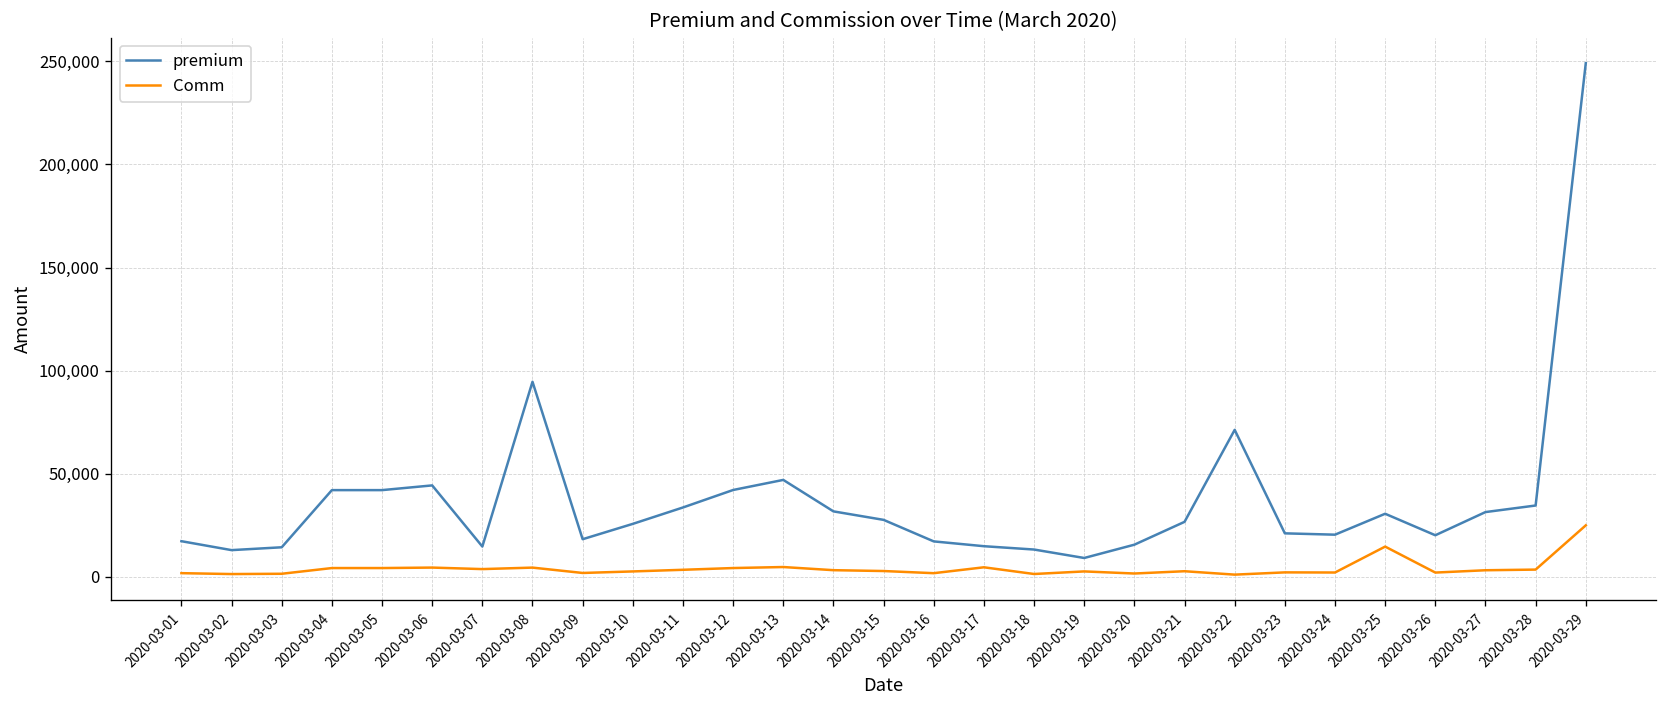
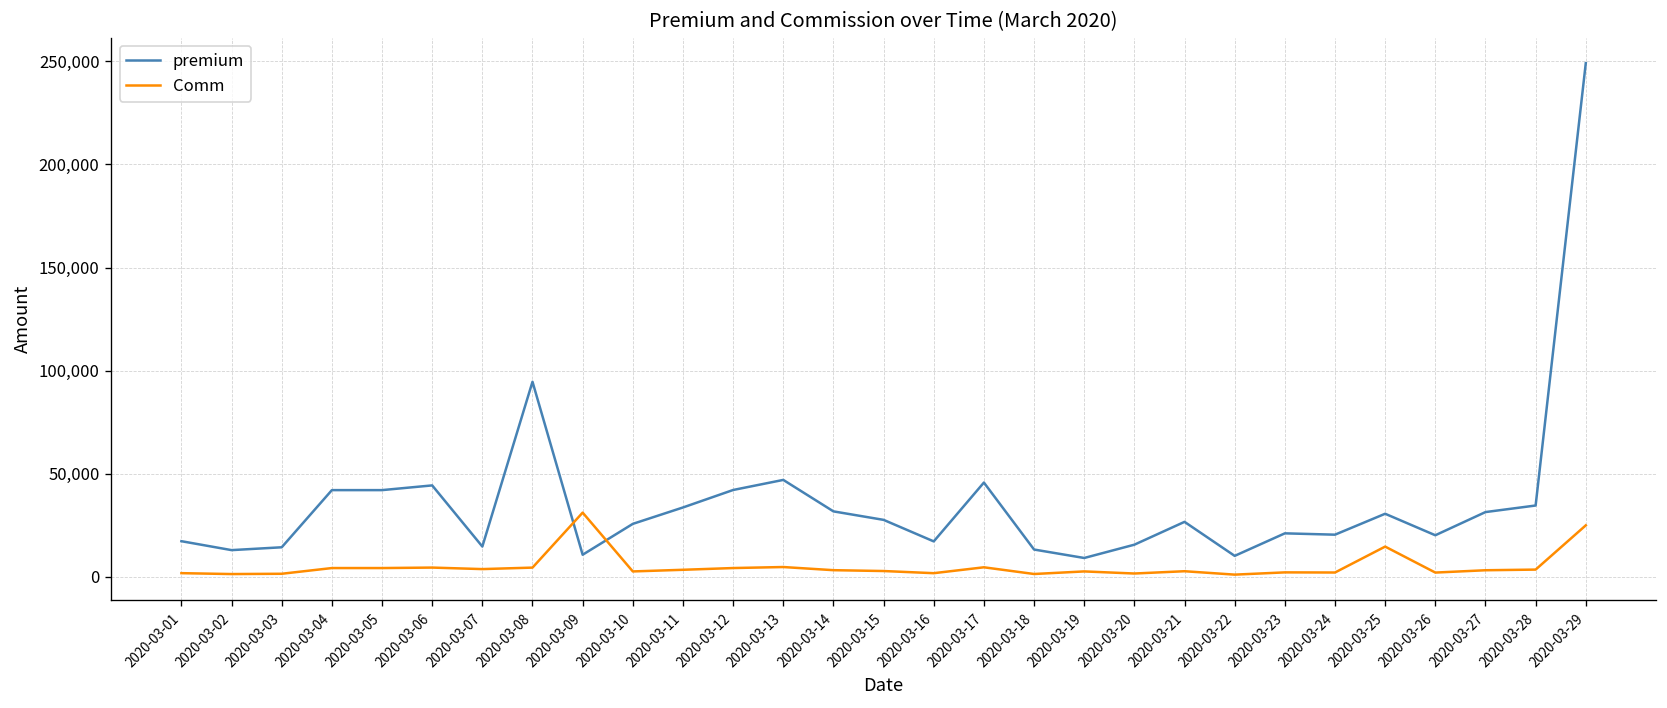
  {
    "premium": {
      "2020-03-01": "17,000",
      "2020-03-02": "13,000",
      "2020-03-03": "14,000",
      "2020-03-04": "42,000",
      "2020-03-05": "42,000",
      "2020-03-06": "44,000",
      "2020-03-07": "15,000",
      "2020-03-08": "95,000",
-     "2020-03-09": "18,000",
+     "2020-03-09": "11,000",
      "2020-03-10": "26,000",
      "2020-03-11": "34,000",
      "2020-03-12": "42,000",
      "2020-03-13": "47,000",
      "2020-03-14": "32,000",
      "2020-03-15": "28,000",
      "2020-03-16": "17,000",
-     "2020-03-17": "15,000",
+     "2020-03-17": "46,000",
      "2020-03-18": "13,000",
      "2020-03-19": "9,000",
      "2020-03-20": "16,000",
      "2020-03-21": "27,000",
-     "2020-03-22": "71,000",
+     "2020-03-22": "10,000",
      "2020-03-23": "21,000",
      "2020-03-24": "20,000",
      "2020-03-25": "31,000",
      "2020-03-26": "20,000",
      "2020-03-27": "31,000",
      "2020-03-28": "35,000",
      "2020-03-29": "249,000"
    },
    "Comm": {
      "2020-03-01": "2,000",
      "2020-03-02": "1,000",
      "2020-03-03": "1,000",
      "2020-03-04": "4,000",
      "2020-03-05": "4,000",
      "2020-03-06": "4,000",
      "2020-03-07": "4,000",
      "2020-03-08": "4,000",
-     "2020-03-09": "2,000",
+     "2020-03-09": "31,000",
      "2020-03-10": "3,000",
      "2020-03-11": "3,000",
      "2020-03-12": "4,000",
      "2020-03-13": "5,000",
      "2020-03-14": "3,000",
      "2020-03-15": "3,000",
      "2020-03-16": "2,000",
      "2020-03-17": "5,000",
      "2020-03-18": "1,000",
      "2020-03-19": "3,000",
      "2020-03-20": "2,000",
      "2020-03-21": "3,000",
      "2020-03-22": "1,000",
      "2020-03-23": "2,000",
      "2020-03-24": "2,000",
      "2020-03-25": "15,000",
      "2020-03-26": "2,000",
      "2020-03-27": "3,000",
      "2020-03-28": "3,000",
      "2020-03-29": "25,000"
    }
  }
